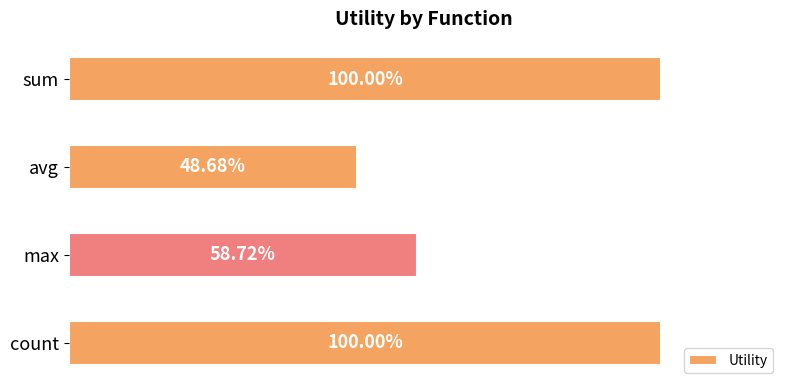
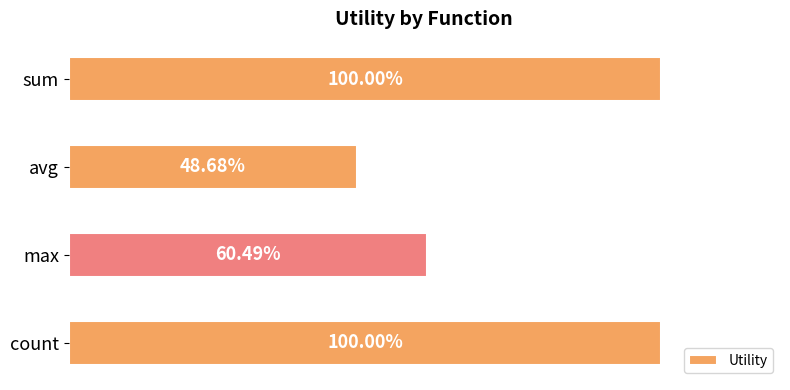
  {
    "sum": "100.00%",
    "avg": "48.68%",
-   "max": "58.72%",
+   "max": "60.49%",
    "count": "100.00%"
  }
